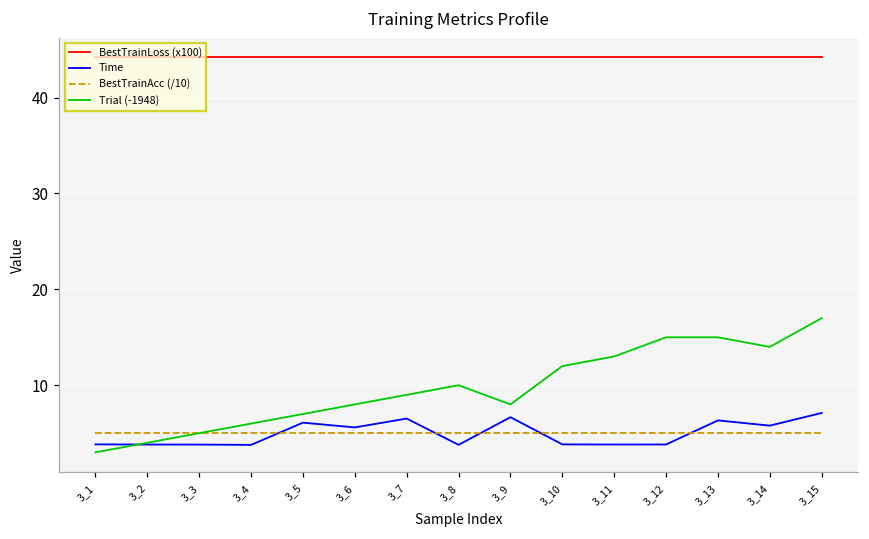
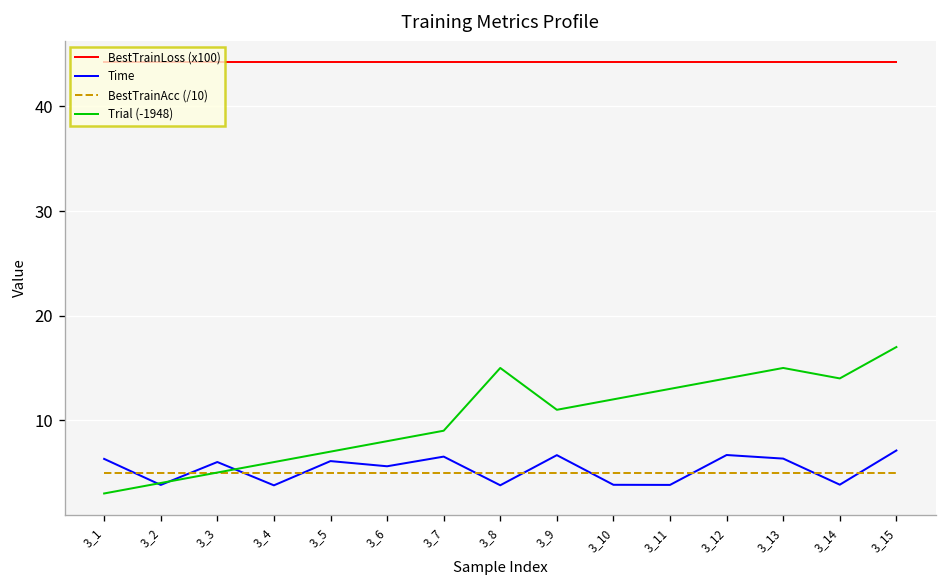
  {
    "BestTrainLoss (x100)": {
      "3_4": 44,
      "3_5": 44,
      "3_6": 44,
      "3_7": 44,
      "3_8": 44,
      "3_9": 44,
      "3_10": 44,
      "3_11": 44,
      "3_12": 44,
      "3_13": 44,
      "3_14": 44,
      "3_15": 44
    },
    "Time": {
-     "3_1": 4,
-     "3_3": 4,
+     "3_1": 6,
+     "3_3": 6,
      "3_4": 4,
      "3_5": 6,
      "3_6": 6,
      "3_7": 7,
      "3_8": 4,
      "3_9": 7,
      "3_10": 4,
      "3_11": 4,
-     "3_12": 4,
+     "3_12": 7,
      "3_13": 6,
-     "3_14": 6,
+     "3_14": 4,
      "3_15": 7
    },
    "BestTrainAcc (/10)": {
      "3_1": 5,
      "3_2": 5,
      "3_4": 5,
      "3_5": 5,
      "3_6": 5,
      "3_7": 5,
      "3_8": 5,
      "3_9": 5,
      "3_10": 5,
      "3_11": 5,
      "3_12": 5,
      "3_13": 5,
      "3_14": 5,
      "3_15": 5
    },
    "Trial (-1948)": {
      "3_1": 3,
      "3_4": 6,
      "3_5": 7,
      "3_6": 8,
      "3_7": 9,
-     "3_8": 10,
-     "3_9": 8,
+     "3_8": 15,
+     "3_9": 11,
      "3_10": 12,
      "3_11": 13,
-     "3_12": 15,
+     "3_12": 14,
      "3_13": 15,
      "3_14": 14,
      "3_15": 17
    }
  }
